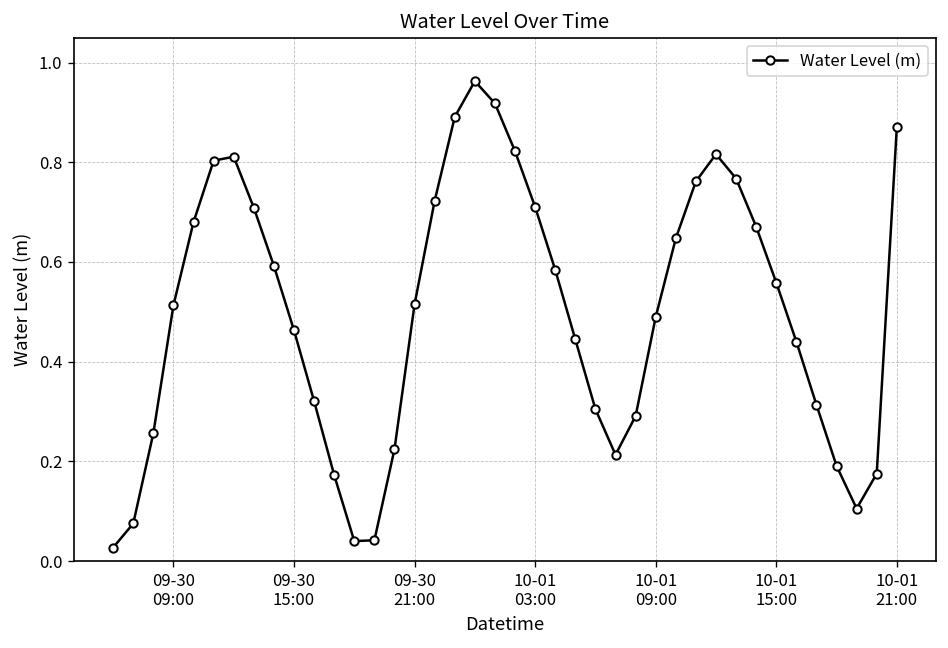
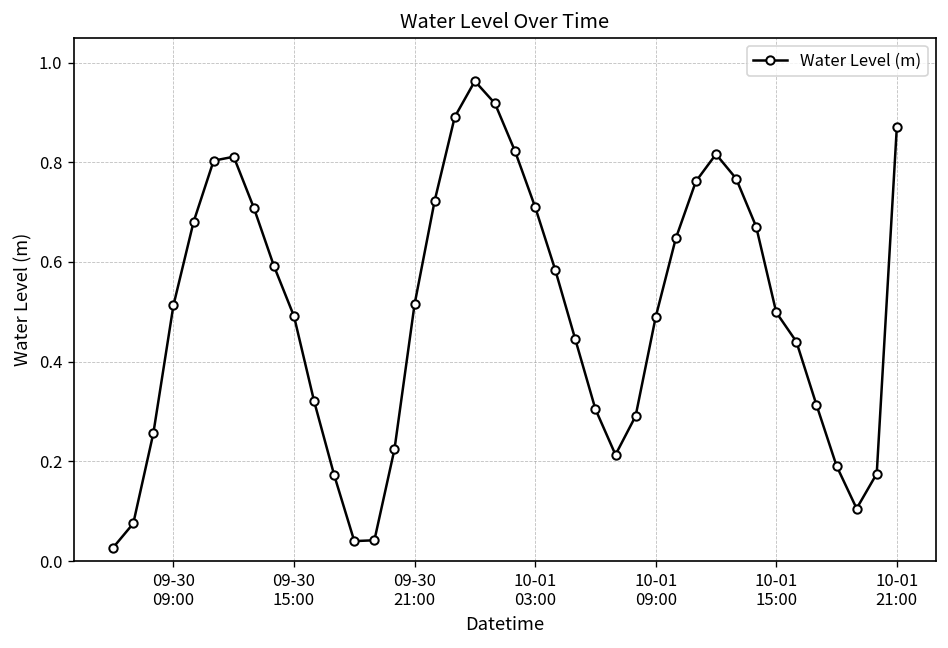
  {
    "09-30 09:00": 0.51,
-   "09-30 15:00": 0.46,
+   "09-30 15:00": 0.49,
    "09-30 21:00": 0.51,
    "10-01 03:00": 0.71,
    "10-01 09:00": 0.49,
-   "10-01 15:00": 0.56,
+   "10-01 15:00": 0.50,
    "10-01 21:00": 0.87
  }
